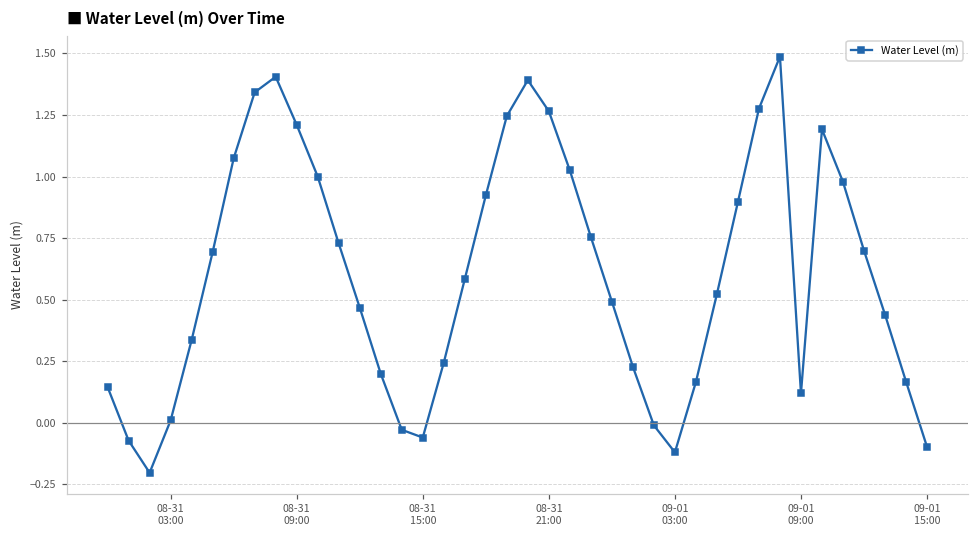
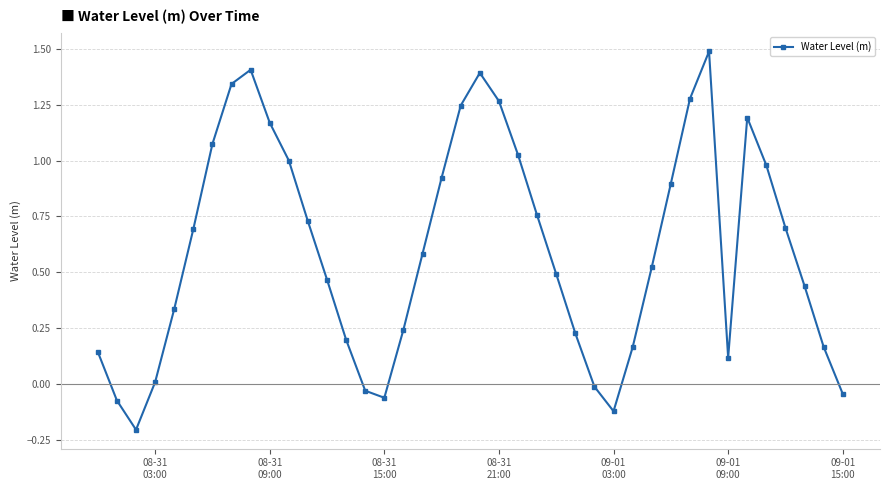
  {
    "08-31 03:00": 0.01,
-   "08-31 09:00": 1.21,
+   "08-31 09:00": 1.17,
    "08-31 15:00": -0.06,
    "08-31 21:00": 1.27,
    "09-01 03:00": -0.12,
    "09-01 09:00": 0.12,
-   "09-01 15:00": -0.10
+   "09-01 15:00": -0.04
  }
